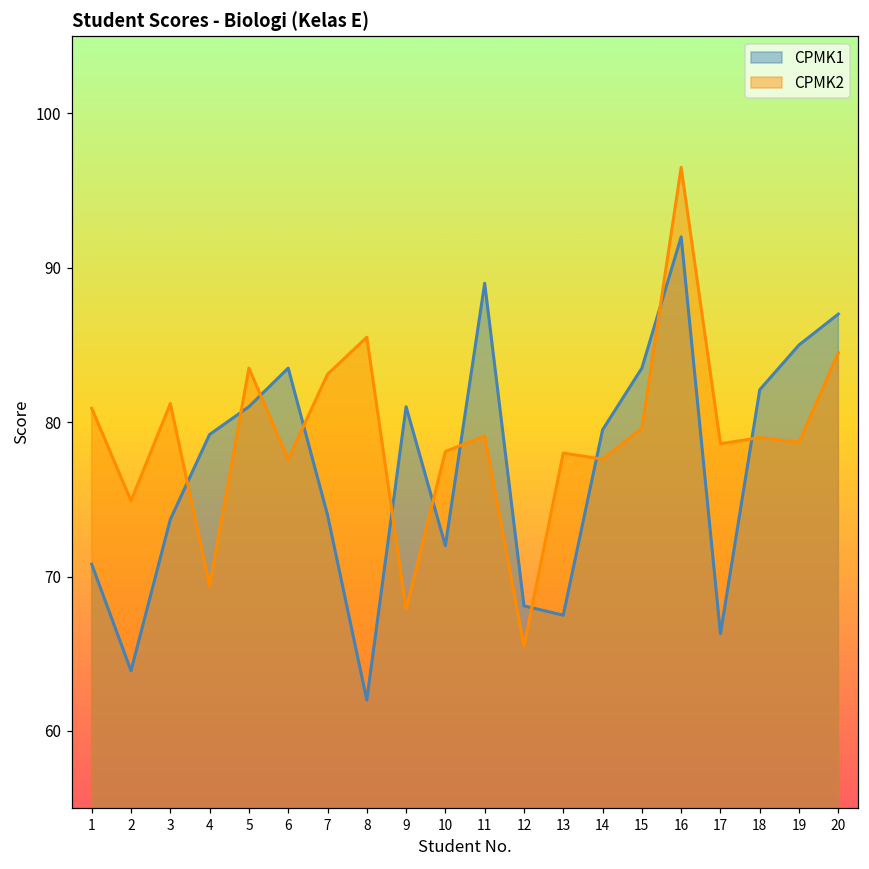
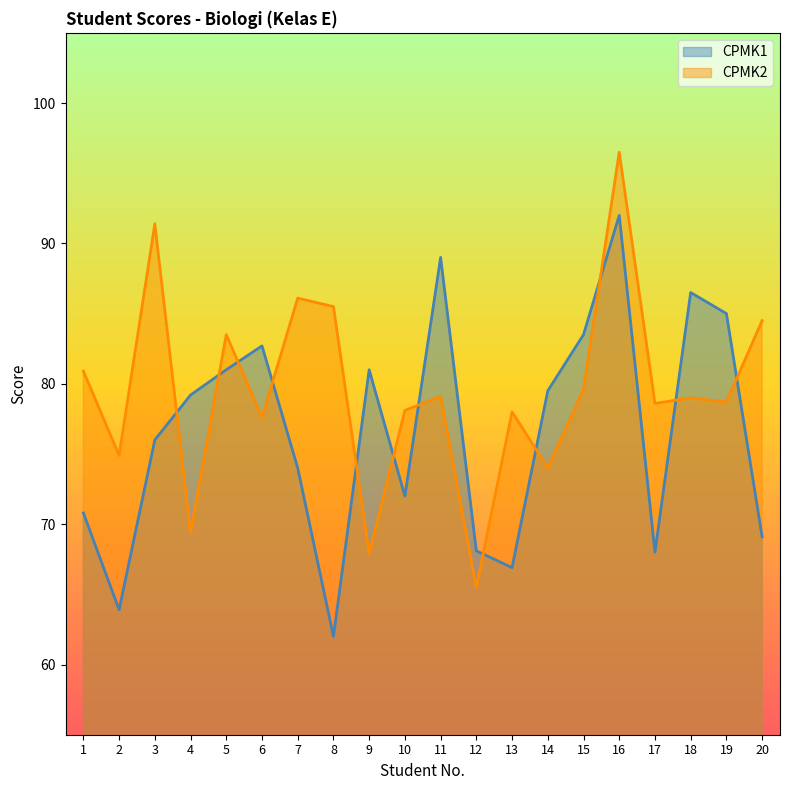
  {
    "CPMK1": {
      "1": 70.8,
      "2": 63.9,
-     "3": 73.7,
+     "3": 76.0,
      "4": 79.2,
      "5": 81.0,
-     "6": 83.5,
+     "6": 82.7,
      "7": 74.0,
      "8": 62.0,
      "9": 81.0,
      "10": 72.0,
      "11": 89.0,
      "12": 68.1,
-     "13": 67.5,
+     "13": 66.9,
      "14": 79.5,
      "15": 83.5,
      "16": 92.0,
-     "17": 66.3,
-     "18": 82.1,
+     "17": 68.0,
+     "18": 86.5,
      "19": 85.0,
-     "20": 87.0
+     "20": 69.1
    },
    "CPMK2": {
      "1": 80.9,
      "2": 74.9,
-     "3": 81.2,
+     "3": 91.4,
      "4": 69.4,
      "5": 83.5,
      "6": 77.6,
-     "7": 83.1,
+     "7": 86.1,
      "8": 85.5,
      "9": 67.9,
      "10": 78.1,
      "11": 79.1,
      "12": 65.5,
      "13": 78.0,
-     "14": 77.6,
+     "14": 74.0,
      "15": 79.6,
      "16": 96.5,
      "17": 78.6,
      "18": 79.0,
      "19": 78.7,
      "20": 84.5
    }
  }
